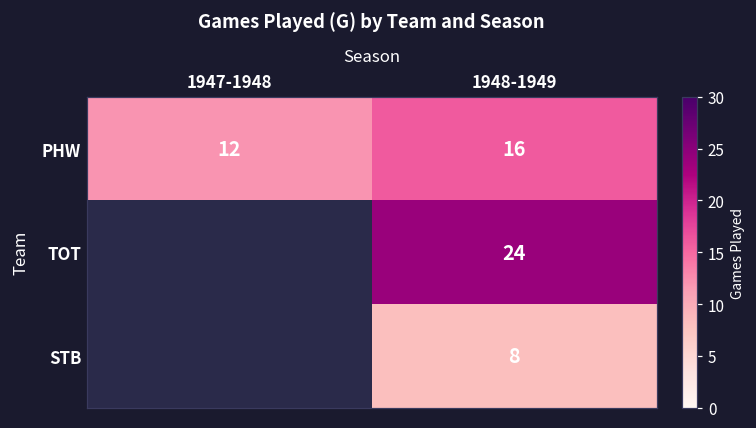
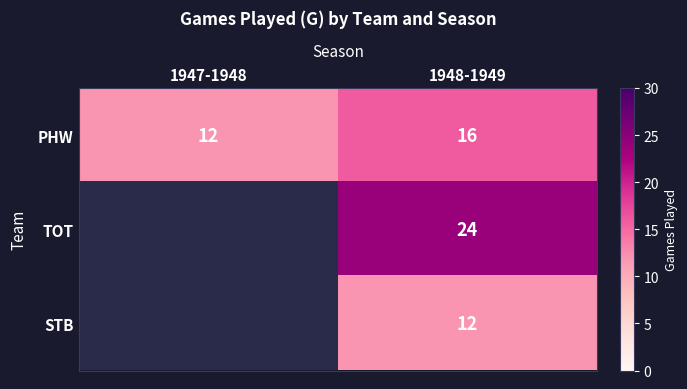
  {
    "PHW": {
      "1947-1948": 12,
      "1948-1949": 16
    },
    "TOT": {
      "1948-1949": 24
    },
    "STB": {
-     "1948-1949": 8
+     "1948-1949": 12
    }
  }
